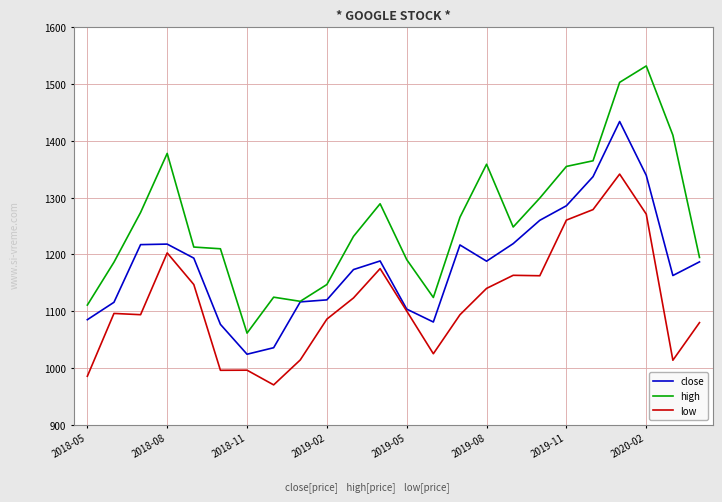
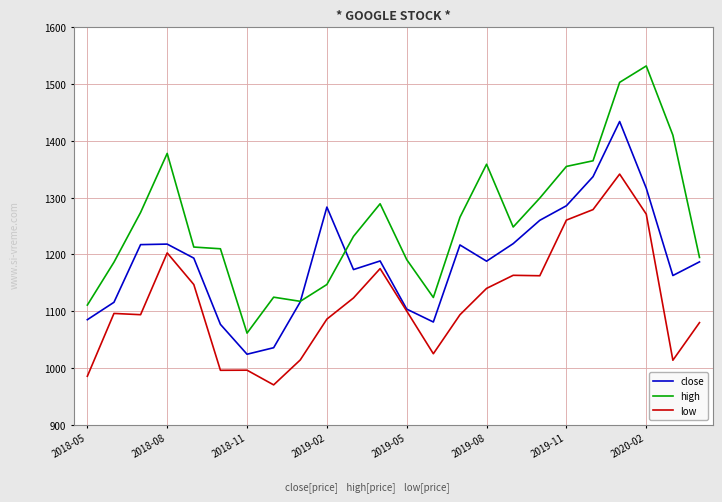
  {
    "close": {
      "2018-05": 1080,
      "2018-08": 1220,
      "2018-11": 1020,
-     "2019-02": 1120,
+     "2019-02": 1280,
      "2019-08": 1190,
      "2019-11": 1290,
-     "2020-02": 1340
+     "2020-02": 1320
    },
    "high": {
      "2018-05": 1110,
      "2018-08": 1380,
      "2018-11": 1060,
      "2019-02": 1150,
      "2019-05": 1190,
      "2019-08": 1360,
      "2019-11": 1360,
      "2020-02": 1530
    },
    "low": {
      "2018-05": 990,
      "2018-08": 1200,
      "2018-11": 1000,
      "2019-02": 1090,
      "2019-08": 1140,
      "2019-11": 1260,
      "2020-02": 1270
    }
  }
